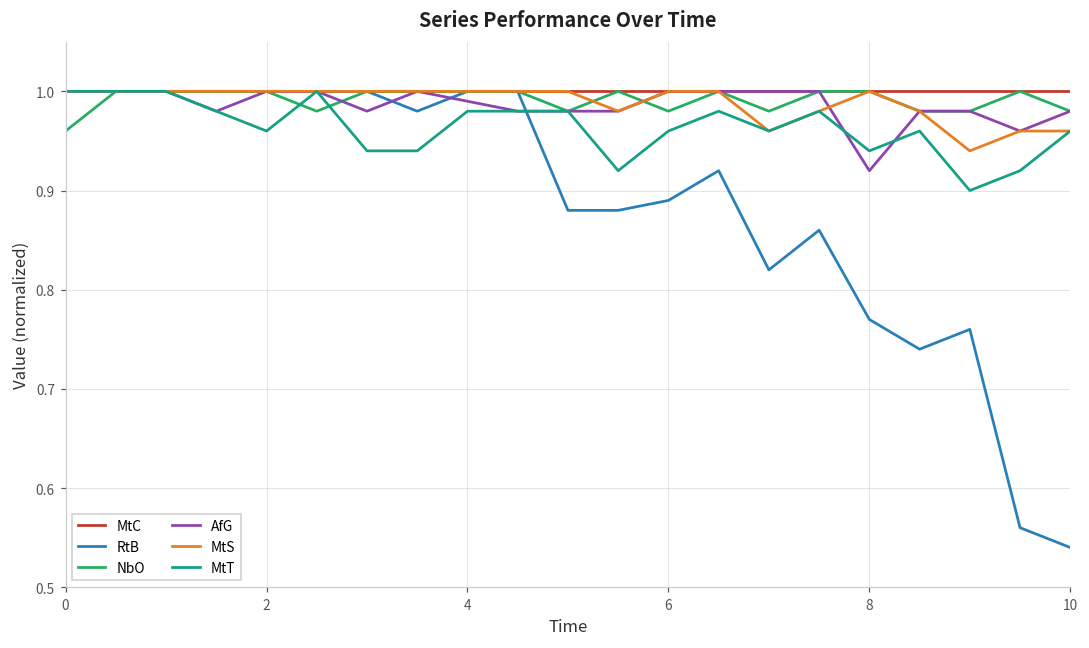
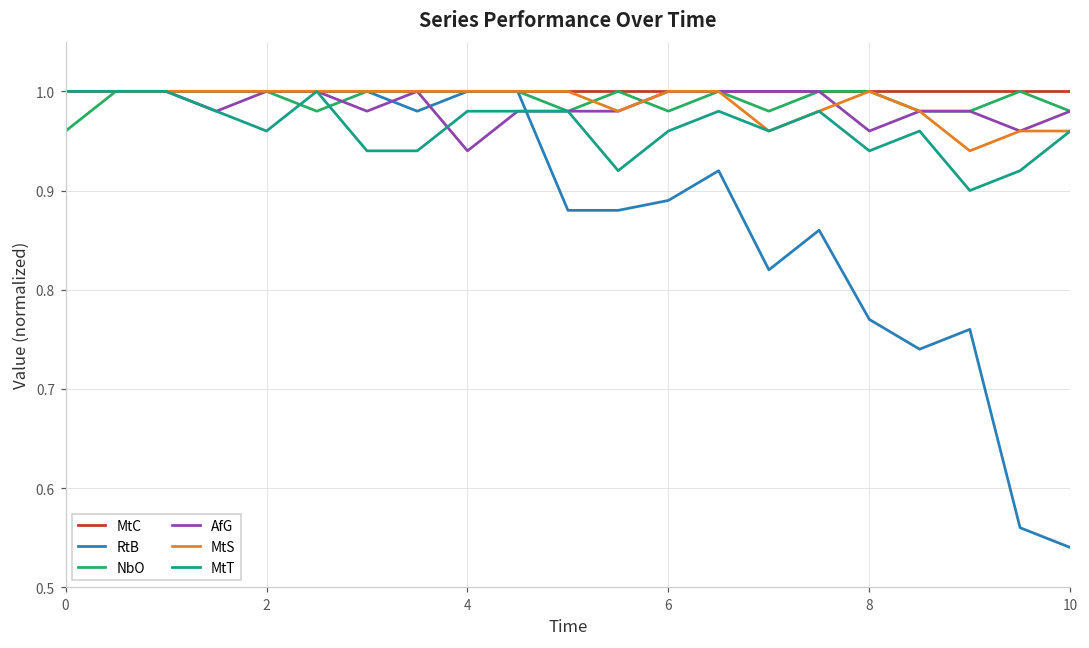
  {
    "MtC": {
      "10": 1.00
    },
    "RtB": {
      "6": 0.89,
      "8": 0.77,
      "10": 0.54
    },
    "AfG": {
-     "4": 0.99,
-     "8": 0.92
+     "4": 0.94,
+     "8": 0.96
    }
  }
